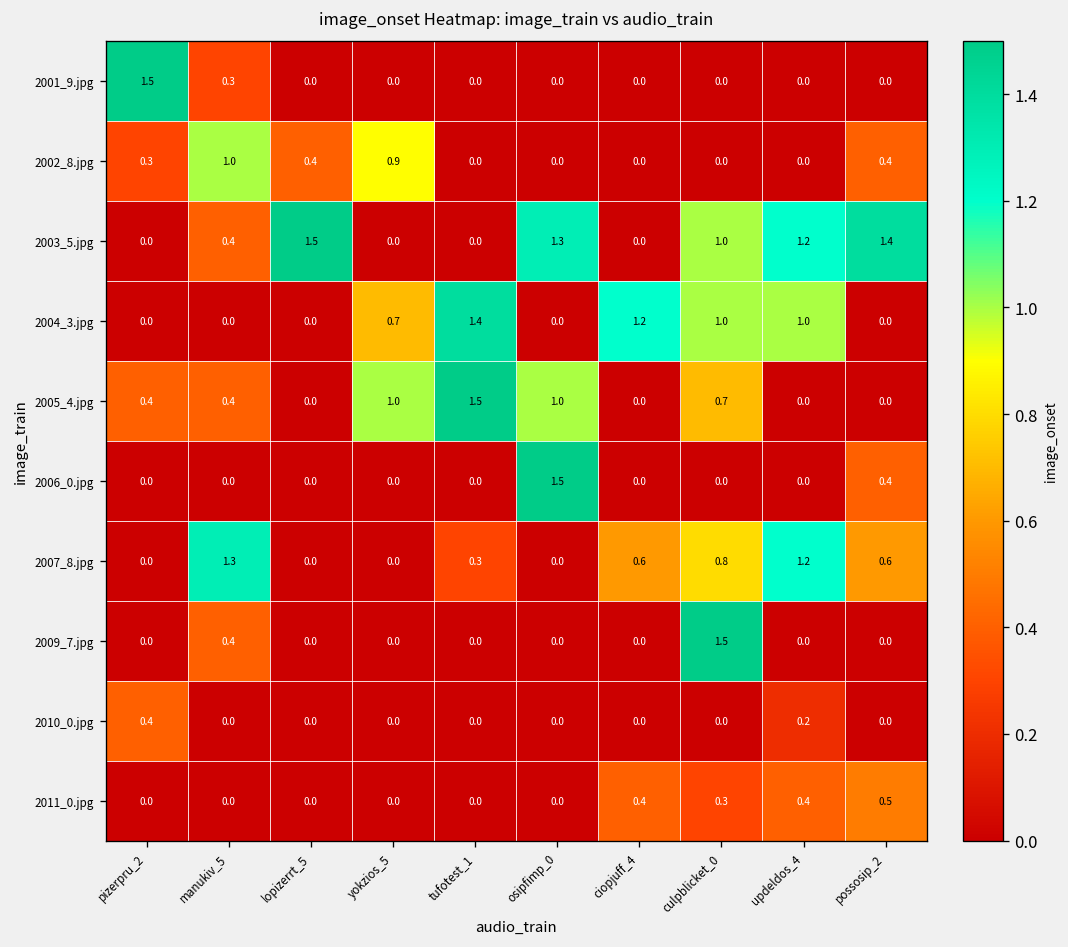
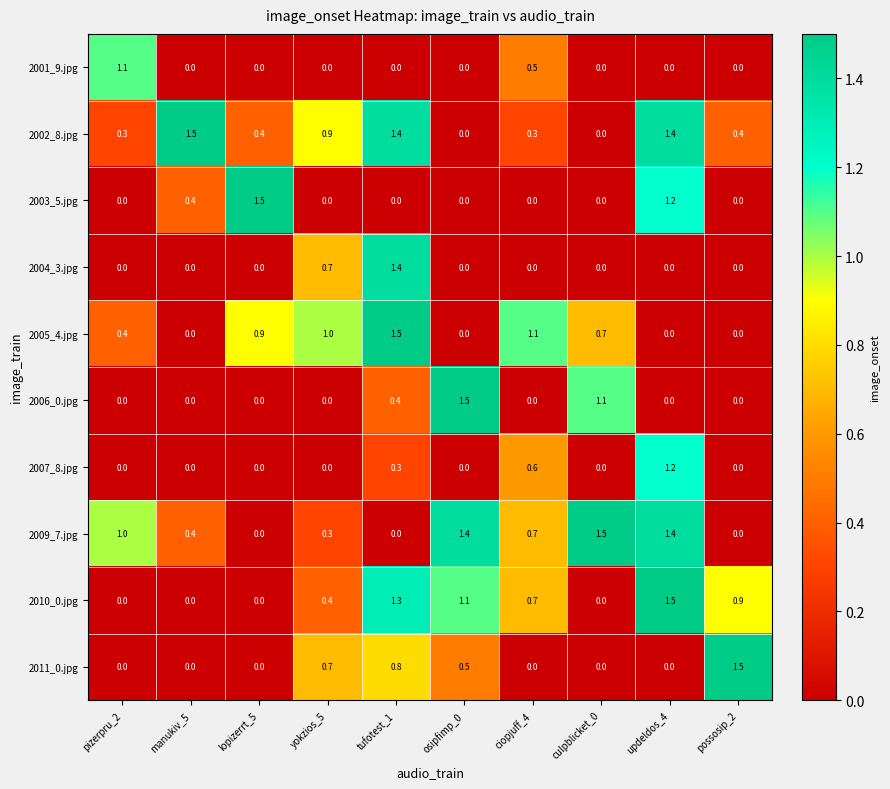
  {
    "2001_9.jpg": {
-     "pizerpru_2": 1.5,
-     "manukiv_5": 0.3,
+     "pizerpru_2": 1.1,
+     "manukiv_5": 0.0,
      "lopizerrt_5": 0.0,
      "yokzios_5": 0.0,
      "tufotest_1": 0.0,
      "osipfimp_0": 0.0,
-     "ciopjuff_4": 0.0,
+     "ciopjuff_4": 0.5,
      "culpblicket_0": 0.0,
      "updeldos_4": 0.0,
      "possosip_2": 0.0
    },
    "2002_8.jpg": {
      "pizerpru_2": 0.3,
-     "manukiv_5": 1.0,
+     "manukiv_5": 1.5,
      "lopizerrt_5": 0.4,
      "yokzios_5": 0.9,
-     "tufotest_1": 0.0,
+     "tufotest_1": 1.4,
      "osipfimp_0": 0.0,
-     "ciopjuff_4": 0.0,
+     "ciopjuff_4": 0.3,
      "culpblicket_0": 0.0,
-     "updeldos_4": 0.0,
+     "updeldos_4": 1.4,
      "possosip_2": 0.4
    },
    "2003_5.jpg": {
      "pizerpru_2": 0.0,
      "manukiv_5": 0.4,
      "lopizerrt_5": 1.5,
      "yokzios_5": 0.0,
      "tufotest_1": 0.0,
-     "osipfimp_0": 1.3,
+     "osipfimp_0": 0.0,
      "ciopjuff_4": 0.0,
-     "culpblicket_0": 1.0,
+     "culpblicket_0": 0.0,
      "updeldos_4": 1.2,
-     "possosip_2": 1.4
+     "possosip_2": 0.0
    },
    "2004_3.jpg": {
      "pizerpru_2": 0.0,
      "manukiv_5": 0.0,
      "lopizerrt_5": 0.0,
      "yokzios_5": 0.7,
      "tufotest_1": 1.4,
      "osipfimp_0": 0.0,
-     "ciopjuff_4": 1.2,
-     "culpblicket_0": 1.0,
-     "updeldos_4": 1.0,
+     "ciopjuff_4": 0.0,
+     "culpblicket_0": 0.0,
+     "updeldos_4": 0.0,
      "possosip_2": 0.0
    },
    "2005_4.jpg": {
      "pizerpru_2": 0.4,
-     "manukiv_5": 0.4,
-     "lopizerrt_5": 0.0,
+     "manukiv_5": 0.0,
+     "lopizerrt_5": 0.9,
      "yokzios_5": 1.0,
      "tufotest_1": 1.5,
-     "osipfimp_0": 1.0,
-     "ciopjuff_4": 0.0,
+     "osipfimp_0": 0.0,
+     "ciopjuff_4": 1.1,
      "culpblicket_0": 0.7,
      "updeldos_4": 0.0,
      "possosip_2": 0.0
    },
    "2006_0.jpg": {
      "pizerpru_2": 0.0,
      "manukiv_5": 0.0,
      "lopizerrt_5": 0.0,
      "yokzios_5": 0.0,
-     "tufotest_1": 0.0,
+     "tufotest_1": 0.4,
      "osipfimp_0": 1.5,
      "ciopjuff_4": 0.0,
-     "culpblicket_0": 0.0,
+     "culpblicket_0": 1.1,
      "updeldos_4": 0.0,
-     "possosip_2": 0.4
+     "possosip_2": 0.0
    },
    "2007_8.jpg": {
      "pizerpru_2": 0.0,
-     "manukiv_5": 1.3,
+     "manukiv_5": 0.0,
      "lopizerrt_5": 0.0,
      "yokzios_5": 0.0,
      "tufotest_1": 0.3,
      "osipfimp_0": 0.0,
      "ciopjuff_4": 0.6,
-     "culpblicket_0": 0.8,
+     "culpblicket_0": 0.0,
      "updeldos_4": 1.2,
-     "possosip_2": 0.6
+     "possosip_2": 0.0
    },
    "2009_7.jpg": {
-     "pizerpru_2": 0.0,
+     "pizerpru_2": 1.0,
      "manukiv_5": 0.4,
      "lopizerrt_5": 0.0,
-     "yokzios_5": 0.0,
+     "yokzios_5": 0.3,
      "tufotest_1": 0.0,
-     "osipfimp_0": 0.0,
-     "ciopjuff_4": 0.0,
+     "osipfimp_0": 1.4,
+     "ciopjuff_4": 0.7,
      "culpblicket_0": 1.5,
-     "updeldos_4": 0.0,
+     "updeldos_4": 1.4,
      "possosip_2": 0.0
    },
    "2010_0.jpg": {
-     "pizerpru_2": 0.4,
+     "pizerpru_2": 0.0,
      "manukiv_5": 0.0,
      "lopizerrt_5": 0.0,
-     "yokzios_5": 0.0,
-     "tufotest_1": 0.0,
-     "osipfimp_0": 0.0,
-     "ciopjuff_4": 0.0,
+     "yokzios_5": 0.4,
+     "tufotest_1": 1.3,
+     "osipfimp_0": 1.1,
+     "ciopjuff_4": 0.7,
      "culpblicket_0": 0.0,
-     "updeldos_4": 0.2,
-     "possosip_2": 0.0
+     "updeldos_4": 1.5,
+     "possosip_2": 0.9
    },
    "2011_0.jpg": {
      "pizerpru_2": 0.0,
      "manukiv_5": 0.0,
      "lopizerrt_5": 0.0,
-     "yokzios_5": 0.0,
-     "tufotest_1": 0.0,
-     "osipfimp_0": 0.0,
-     "ciopjuff_4": 0.4,
-     "culpblicket_0": 0.3,
-     "updeldos_4": 0.4,
-     "possosip_2": 0.5
+     "yokzios_5": 0.7,
+     "tufotest_1": 0.8,
+     "osipfimp_0": 0.5,
+     "ciopjuff_4": 0.0,
+     "culpblicket_0": 0.0,
+     "updeldos_4": 0.0,
+     "possosip_2": 1.5
    }
  }
